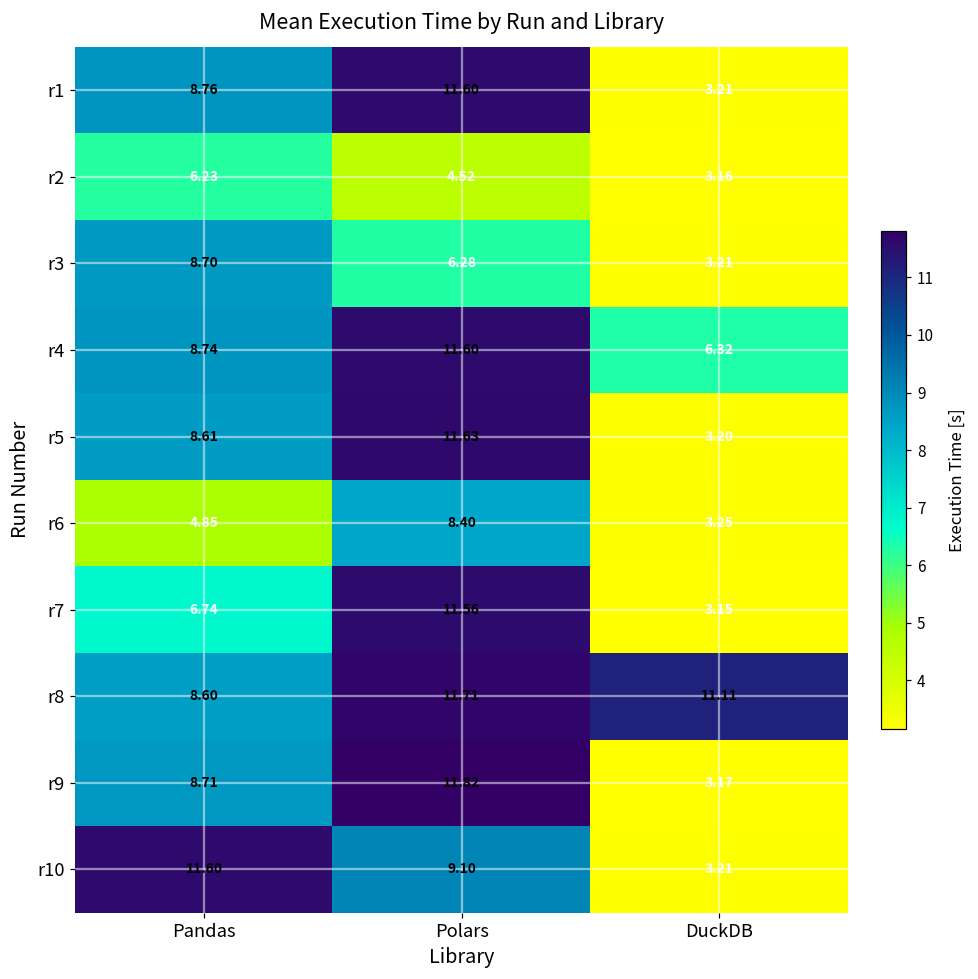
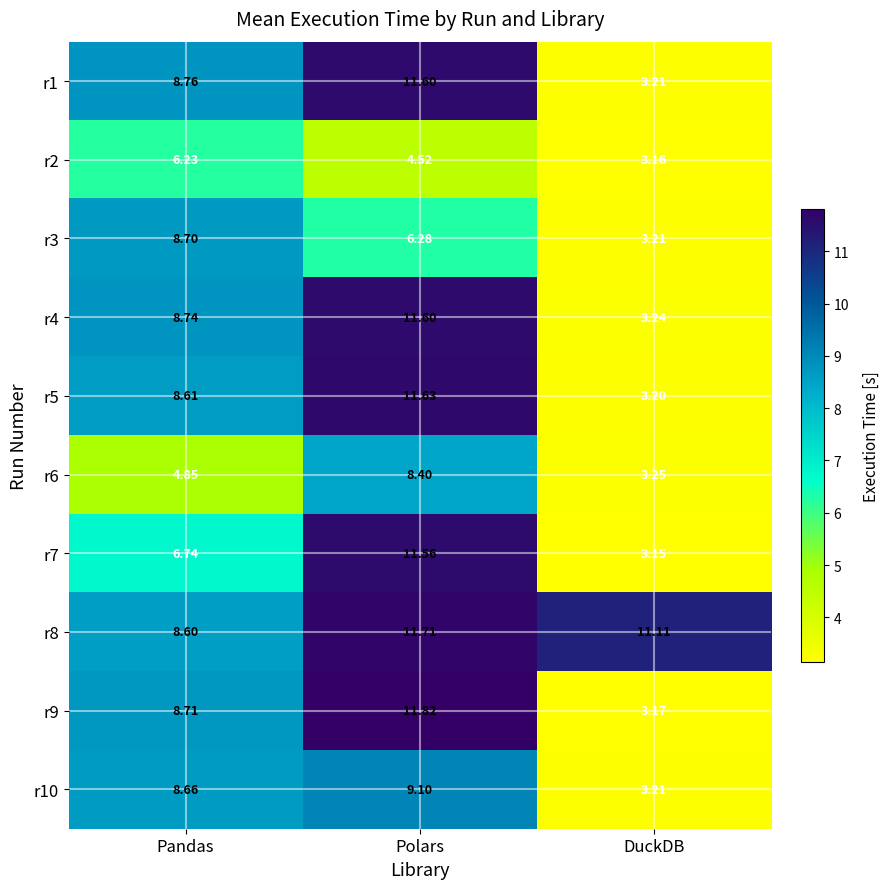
  {
    "r1": {
      "Pandas": 8.76,
      "Polars": 11.60,
      "DuckDB": 3.21
    },
    "r2": {
      "Pandas": 6.23,
      "Polars": 4.52,
      "DuckDB": 3.16
    },
    "r3": {
      "Pandas": 8.70,
      "Polars": 6.28,
      "DuckDB": 3.21
    },
    "r4": {
      "Pandas": 8.74,
      "Polars": 11.60,
-     "DuckDB": 6.32
+     "DuckDB": 3.24
    },
    "r5": {
      "Pandas": 8.61,
      "Polars": 11.63,
      "DuckDB": 3.20
    },
    "r6": {
      "Pandas": 4.85,
      "Polars": 8.40,
      "DuckDB": 3.25
    },
    "r7": {
      "Pandas": 6.74,
      "Polars": 11.56,
      "DuckDB": 3.15
    },
    "r8": {
      "Pandas": 8.60,
      "Polars": 11.71,
      "DuckDB": 11.11
    },
    "r9": {
      "Pandas": 8.71,
      "Polars": 11.82,
      "DuckDB": 3.17
    },
    "r10": {
-     "Pandas": 11.60,
+     "Pandas": 8.66,
      "Polars": 9.10,
      "DuckDB": 3.21
    }
  }
